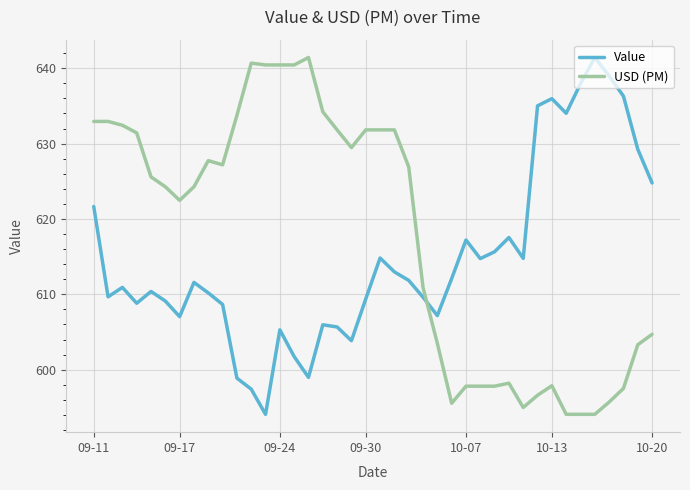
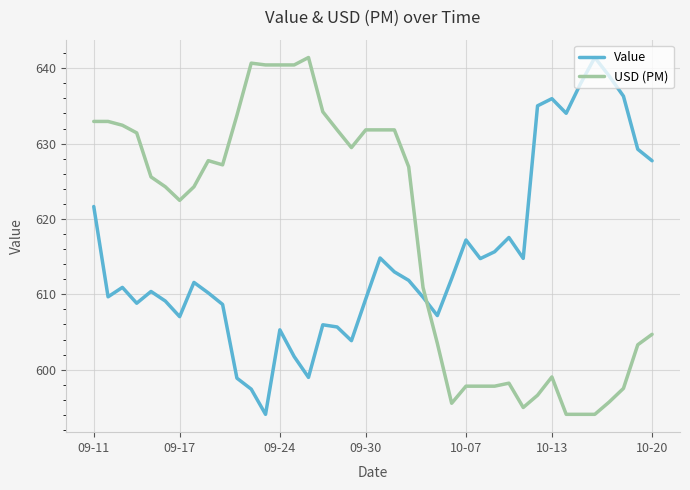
  {
    "Value": {
      "09-11": 622,
      "09-17": 607,
      "09-24": 605,
      "09-30": 609,
      "10-07": 617,
      "10-13": 636,
-     "10-20": 625
+     "10-20": 628
    },
    "USD (PM)": {
      "09-11": 633,
      "09-17": 622,
      "09-24": 640,
      "09-30": 632,
      "10-07": 598,
-     "10-13": 598,
+     "10-13": 599,
      "10-20": 605
    }
  }
